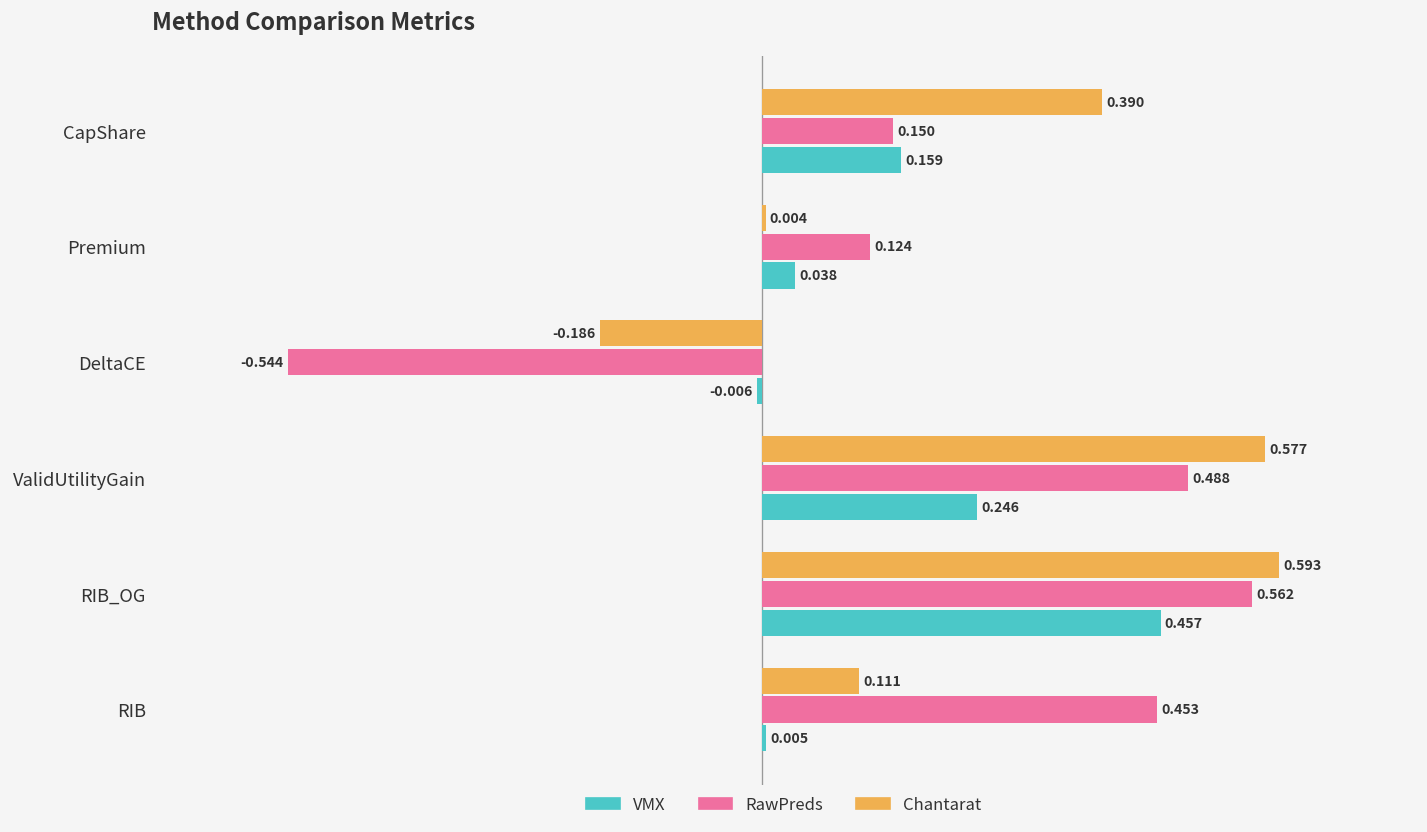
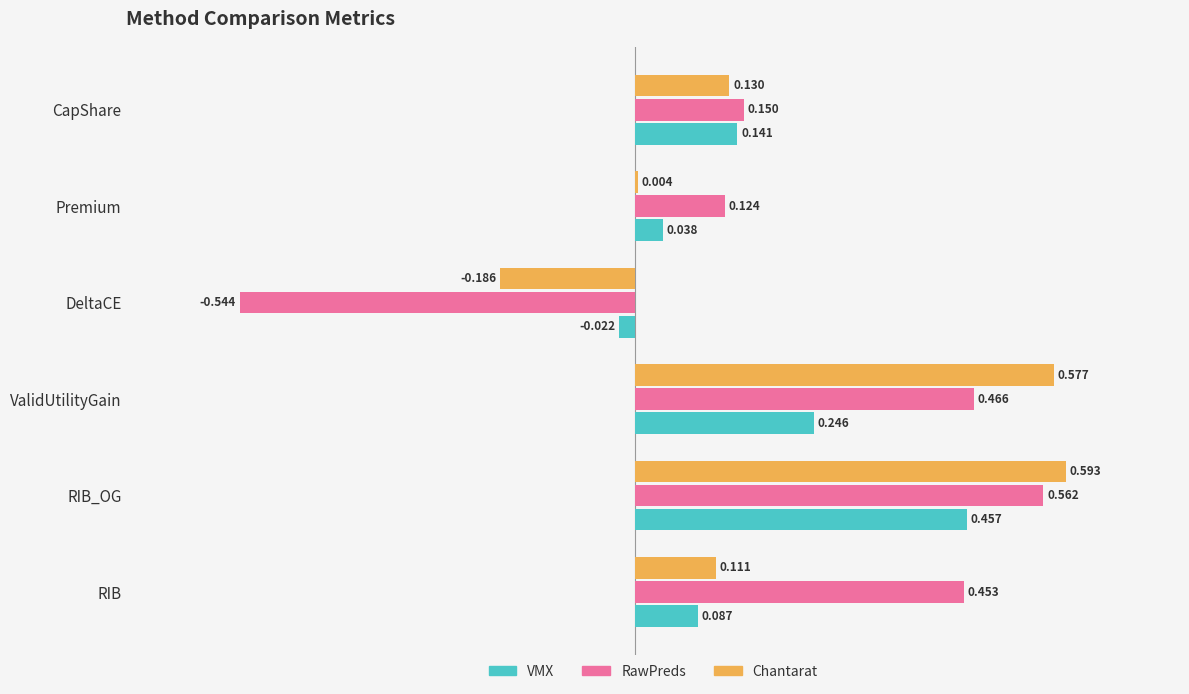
  {
    "VMX": {
-     "CapShare": 0.159,
+     "CapShare": 0.141,
      "Premium": 0.038,
-     "DeltaCE": -0.006,
+     "DeltaCE": -0.022,
      "ValidUtilityGain": 0.246,
      "RIB_OG": 0.457,
-     "RIB": 0.005
+     "RIB": 0.087
    },
    "RawPreds": {
      "CapShare": 0.150,
      "Premium": 0.124,
      "DeltaCE": -0.544,
-     "ValidUtilityGain": 0.488,
+     "ValidUtilityGain": 0.466,
      "RIB_OG": 0.562,
      "RIB": 0.453
    },
    "Chantarat": {
-     "CapShare": 0.390,
+     "CapShare": 0.130,
      "Premium": 0.004,
      "DeltaCE": -0.186,
      "ValidUtilityGain": 0.577,
      "RIB_OG": 0.593,
      "RIB": 0.111
    }
  }
